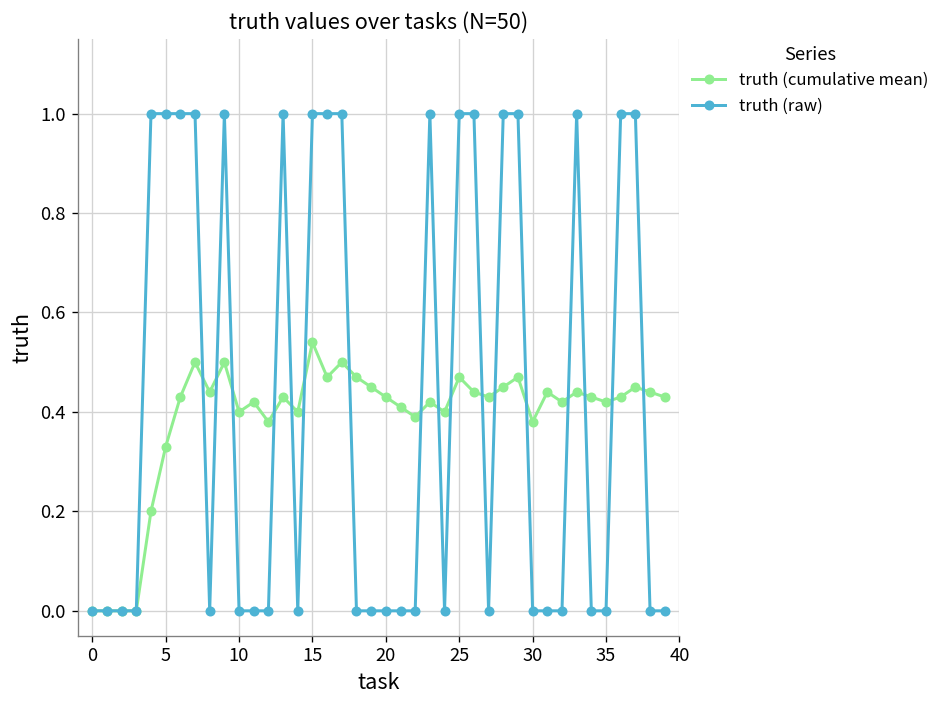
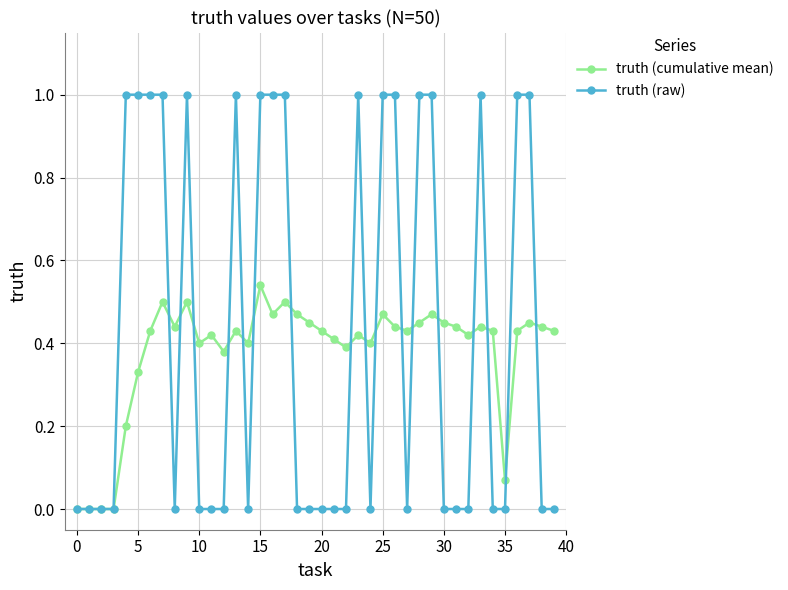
  {
    "truth (cumulative mean)": {
      "5": 0.33,
      "10": 0.40,
      "15": 0.54,
      "20": 0.43,
      "25": 0.47,
-     "30": 0.38,
-     "35": 0.42
+     "30": 0.45,
+     "35": 0.07
    },
    "truth (raw)": {
      "5": 1.00,
      "10": 0.00,
      "15": 1.00,
      "20": 0.00,
      "25": 1.00,
      "30": 0.00,
      "35": 0.00
    }
  }
